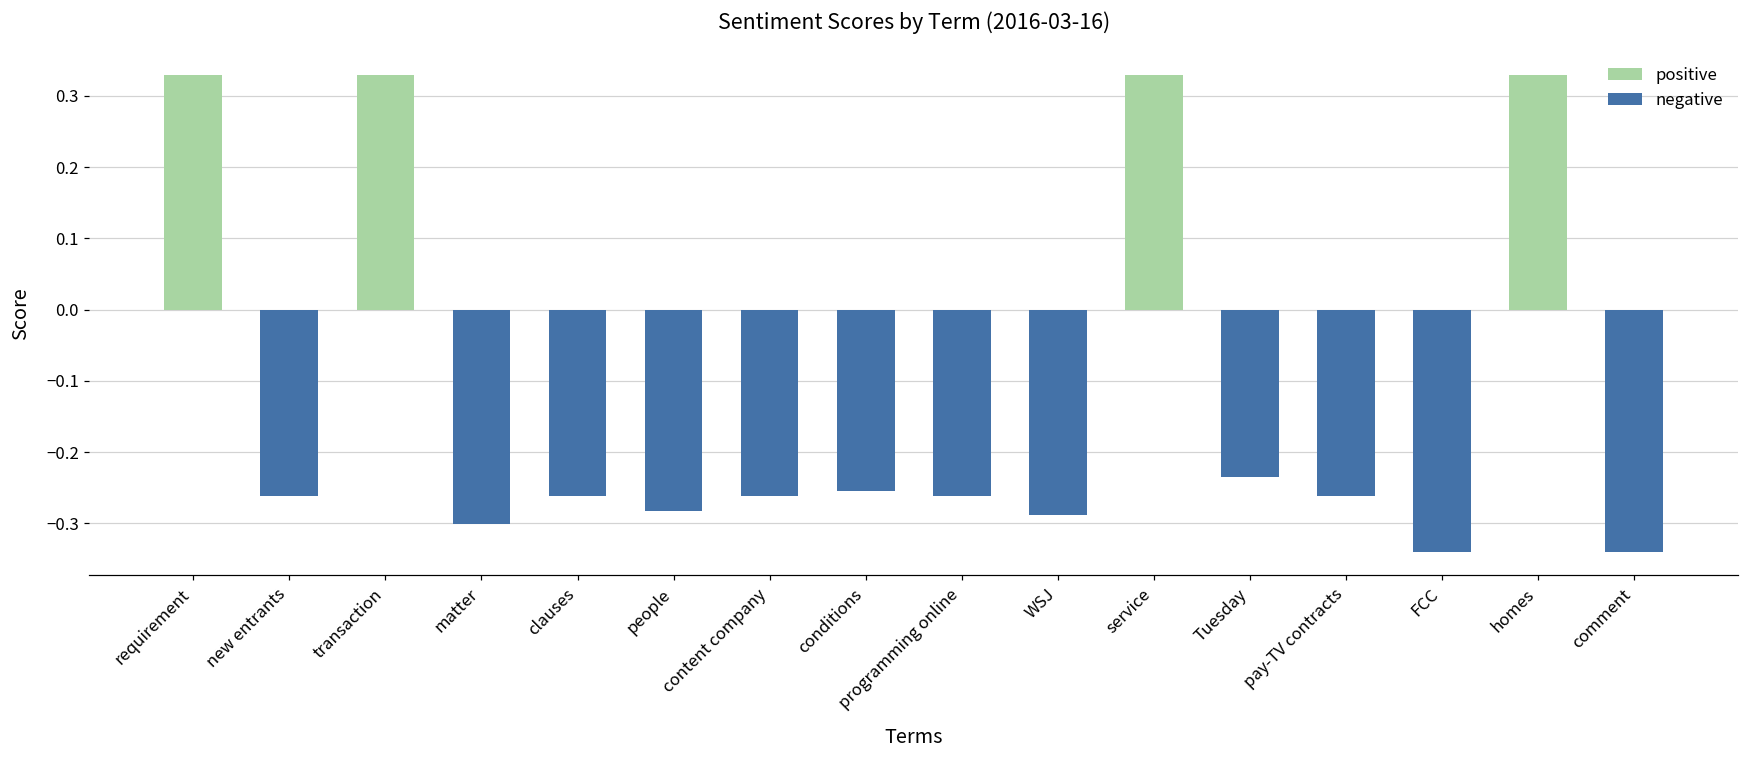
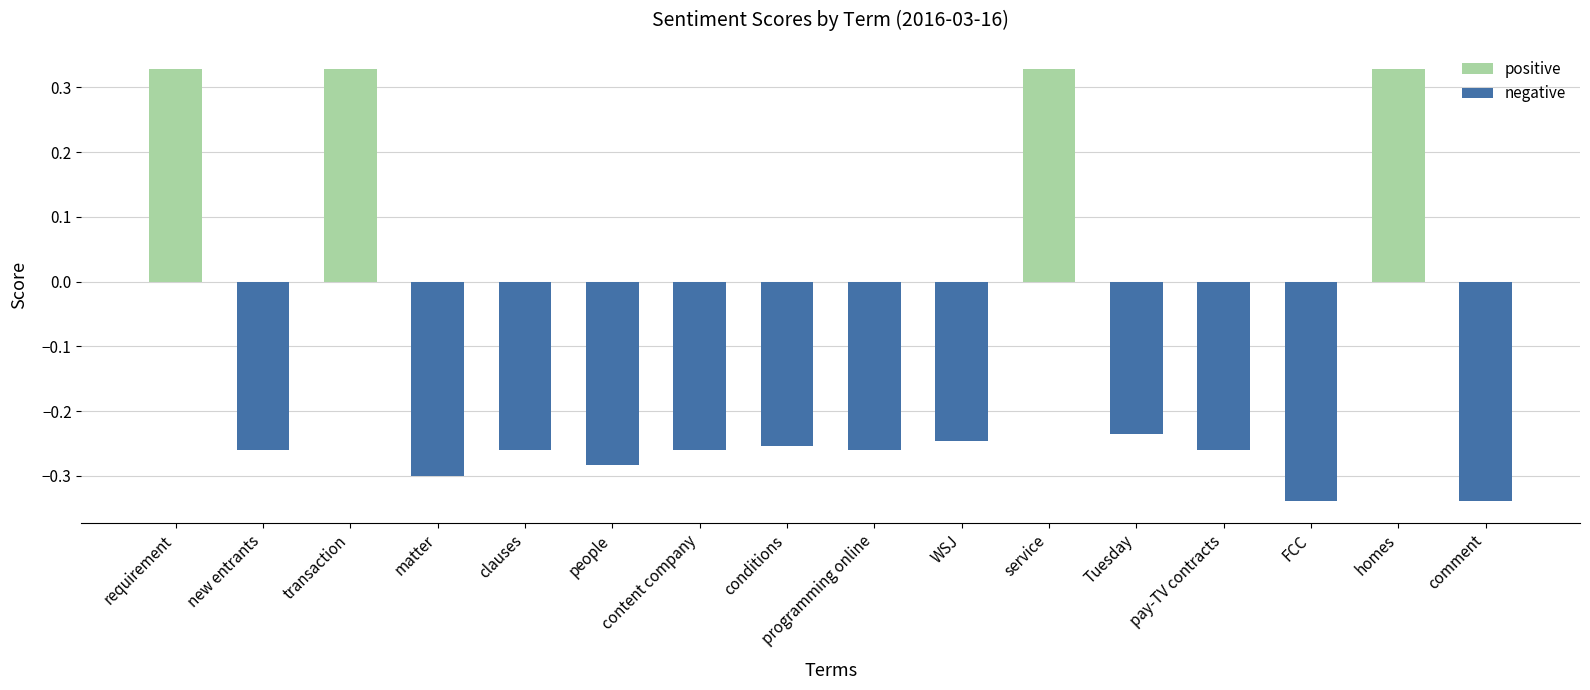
  {
    "positive": {
      "requirement": 0.33,
      "new entrants": 0.00,
      "transaction": 0.33,
      "matter": 0.00,
      "clauses": 0.00,
      "people": 0.00,
      "content company": 0.00,
      "conditions": 0.00,
      "programming online": 0.00,
      "WSJ": 0.00,
      "service": 0.33,
      "Tuesday": 0.00,
      "pay-TV contracts": 0.00,
      "FCC": 0.00,
      "homes": 0.33,
      "comment": 0.00
    },
    "negative": {
      "requirement": 0.00,
      "new entrants": -0.26,
      "transaction": 0.00,
      "matter": -0.30,
      "clauses": -0.26,
      "people": -0.28,
      "content company": -0.26,
      "conditions": -0.25,
      "programming online": -0.26,
-     "WSJ": -0.29,
+     "WSJ": -0.25,
      "service": 0.00,
      "Tuesday": -0.24,
      "pay-TV contracts": -0.26,
      "FCC": -0.34,
      "homes": 0.00,
      "comment": -0.34
    }
  }
